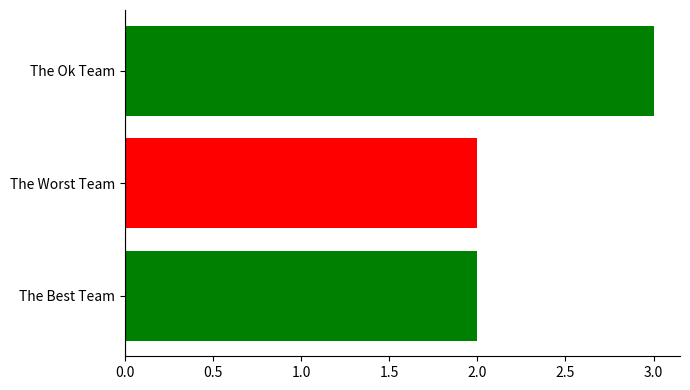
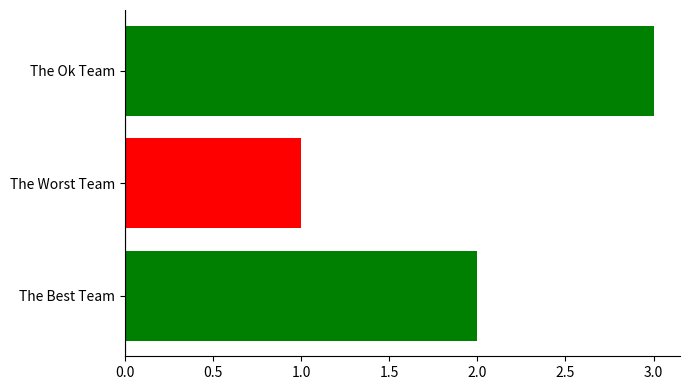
  {
    "The Ok Team": 3,
-   "The Worst Team": 2,
+   "The Worst Team": 1,
    "The Best Team": 2
  }
